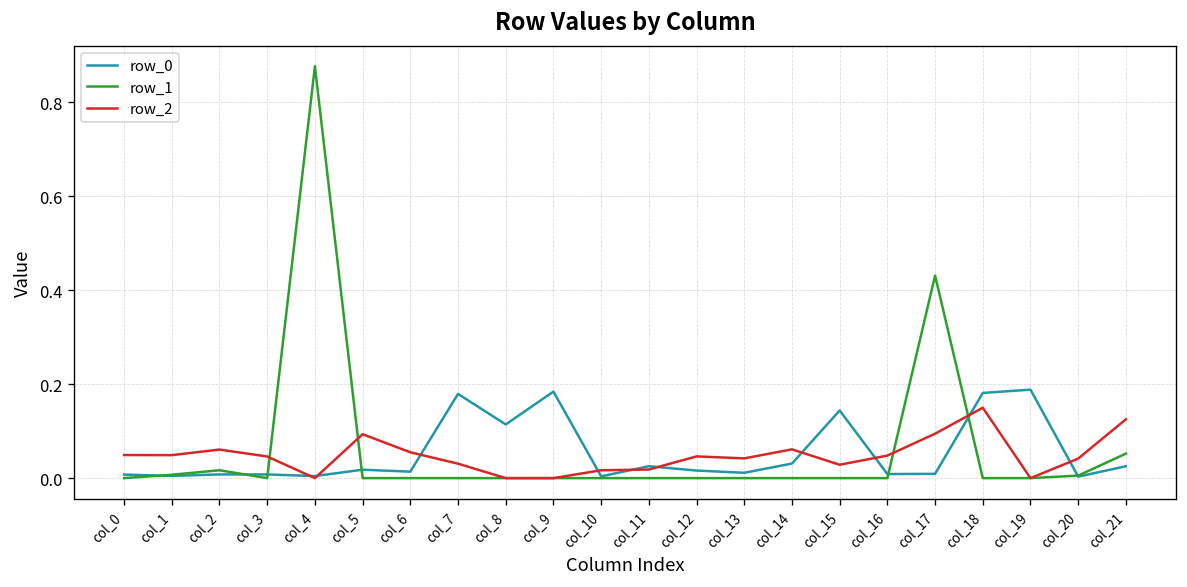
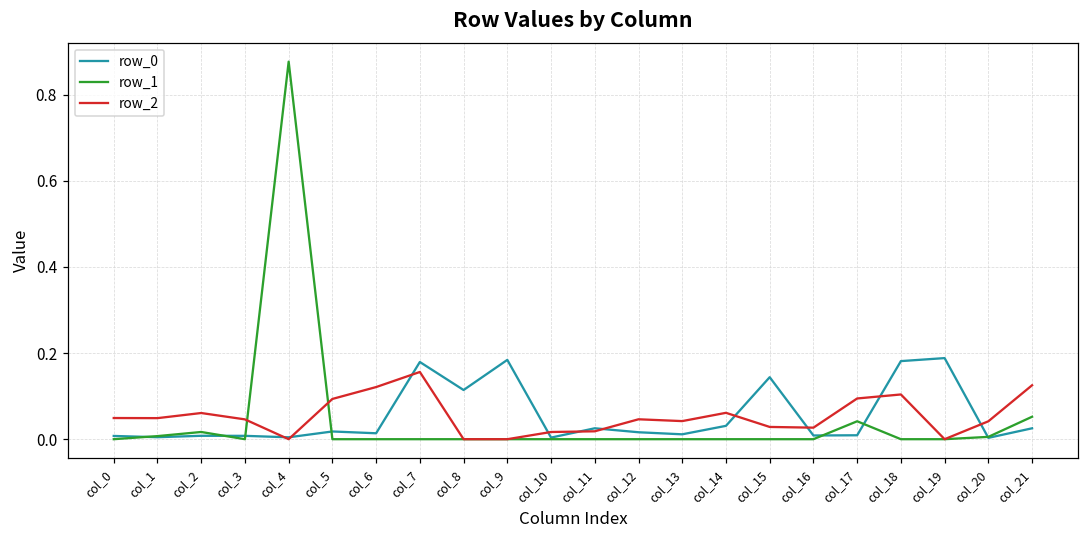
  {
    "row_0": {
      "col_0": 0.01,
      "col_2": 0.01,
      "col_3": 0.01,
      "col_5": 0.02,
      "col_6": 0.01,
      "col_7": 0.18,
      "col_8": 0.11,
      "col_9": 0.18,
      "col_11": 0.03,
      "col_12": 0.02,
      "col_13": 0.01,
      "col_14": 0.03,
      "col_15": 0.14,
      "col_16": 0.01,
      "col_17": 0.01,
      "col_18": 0.18,
      "col_19": 0.19,
      "col_21": 0.03
    },
    "row_1": {
      "col_0": 0.00,
      "col_2": 0.02,
      "col_3": 0.00,
      "col_4": 0.88,
      "col_5": 0.00,
      "col_6": 0.00,
      "col_7": 0.00,
      "col_11": 0.00,
      "col_12": 0.00,
      "col_13": 0.00,
      "col_14": 0.00,
      "col_15": 0.00,
      "col_16": 0.00,
-     "col_17": 0.43,
+     "col_17": 0.04,
      "col_18": 0.00,
      "col_21": 0.05
    },
    "row_2": {
      "col_0": 0.05,
      "col_1": 0.05,
      "col_2": 0.06,
      "col_3": 0.05,
      "col_5": 0.09,
-     "col_6": 0.06,
-     "col_7": 0.03,
+     "col_6": 0.12,
+     "col_7": 0.16,
      "col_10": 0.02,
      "col_11": 0.02,
      "col_12": 0.05,
      "col_13": 0.04,
      "col_14": 0.06,
      "col_15": 0.03,
-     "col_16": 0.05,
+     "col_16": 0.03,
      "col_17": 0.09,
-     "col_18": 0.15,
+     "col_18": 0.10,
      "col_20": 0.04,
      "col_21": 0.13
    }
  }
